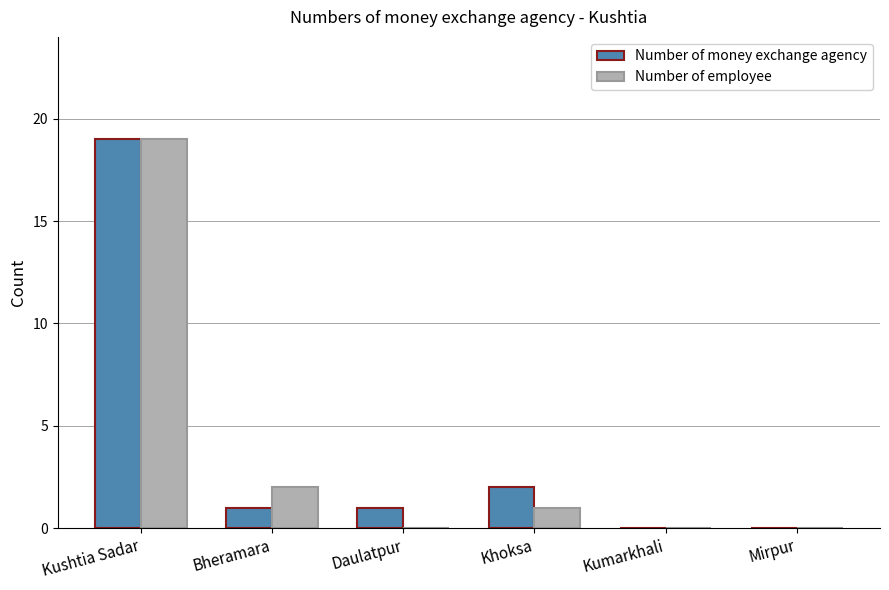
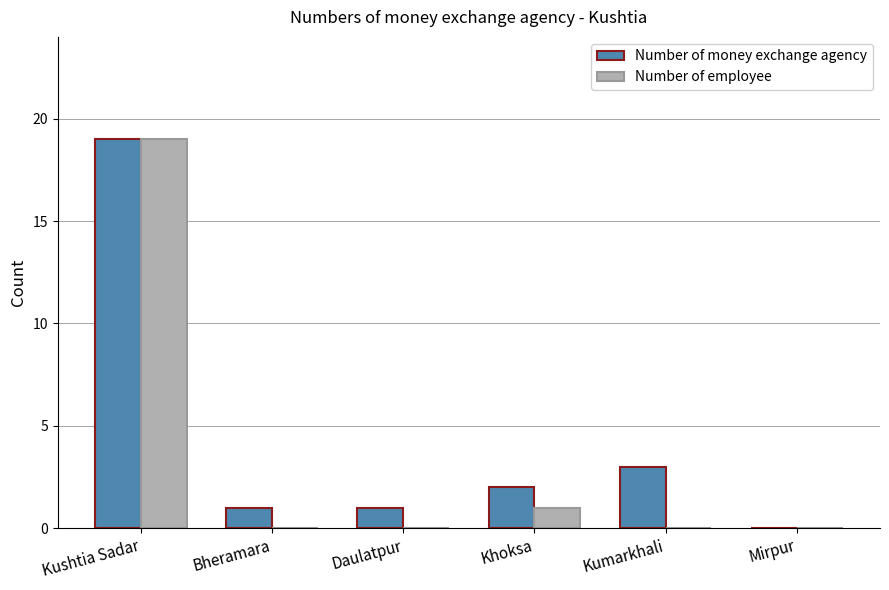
  {
    "Number of money exchange agency": {
      "Kushtia Sadar": 19,
      "Bheramara": 1,
      "Daulatpur": 1,
      "Khoksa": 2,
-     "Kumarkhali": 0,
+     "Kumarkhali": 3,
      "Mirpur": 0
    },
    "Number of employee": {
      "Kushtia Sadar": 19,
-     "Bheramara": 2,
+     "Bheramara": 0,
      "Daulatpur": 0,
      "Khoksa": 1,
      "Kumarkhali": 0,
      "Mirpur": 0
    }
  }
